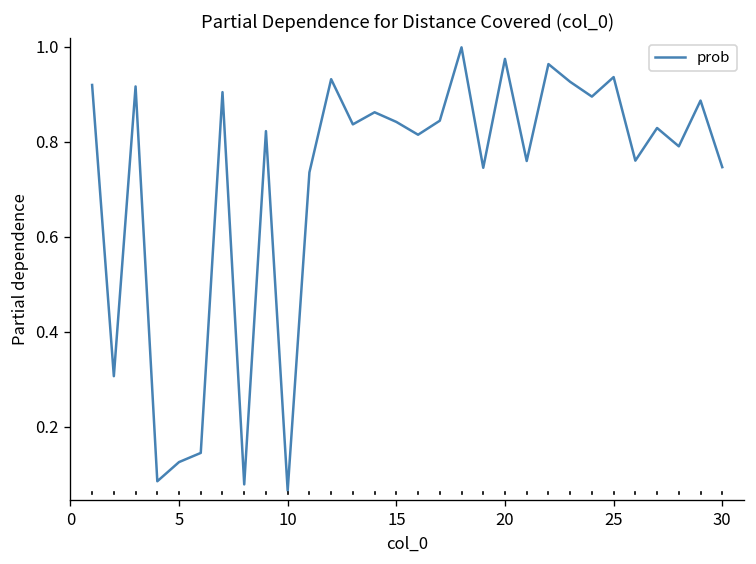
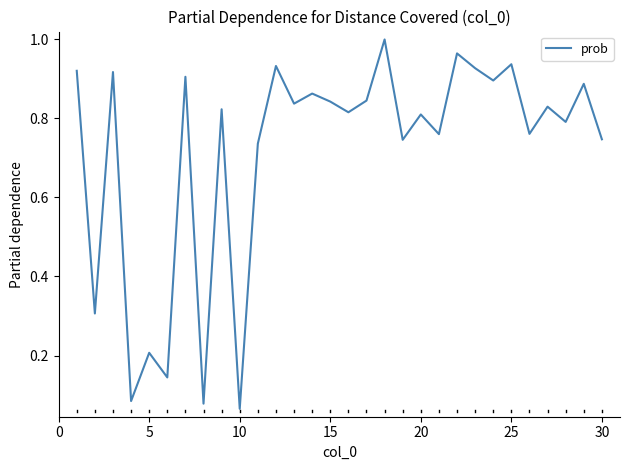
  {
    "prob": {
-     "5": 0.13,
+     "5": 0.21,
      "15": 0.84,
-     "20": 0.97,
+     "20": 0.81,
      "25": 0.94,
      "30": 0.75
    }
  }
